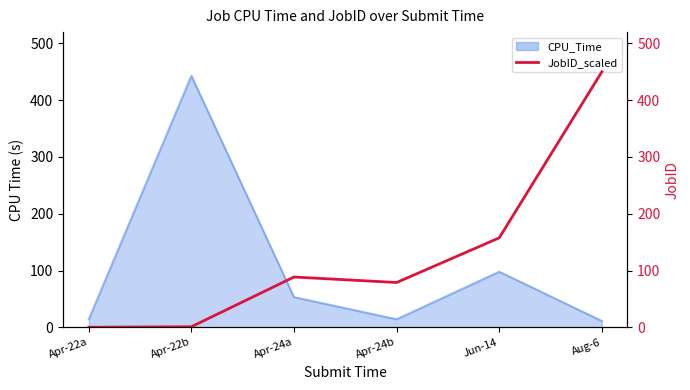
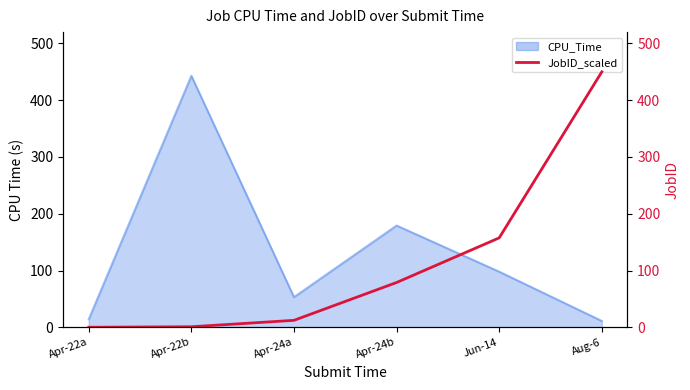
  {
    "CPU_Time": {
      "Apr-22a": 10,
      "Apr-22b": 440,
      "Apr-24a": 50,
-     "Apr-24b": 10,
+     "Apr-24b": 180,
      "Jun-14": 100,
      "Aug-6": 10
    },
    "JobID_scaled": {
      "Apr-22a": 0,
      "Apr-22b": 0,
-     "Apr-24a": 90,
+     "Apr-24a": 10,
      "Apr-24b": 80,
      "Jun-14": 160
    }
  }
